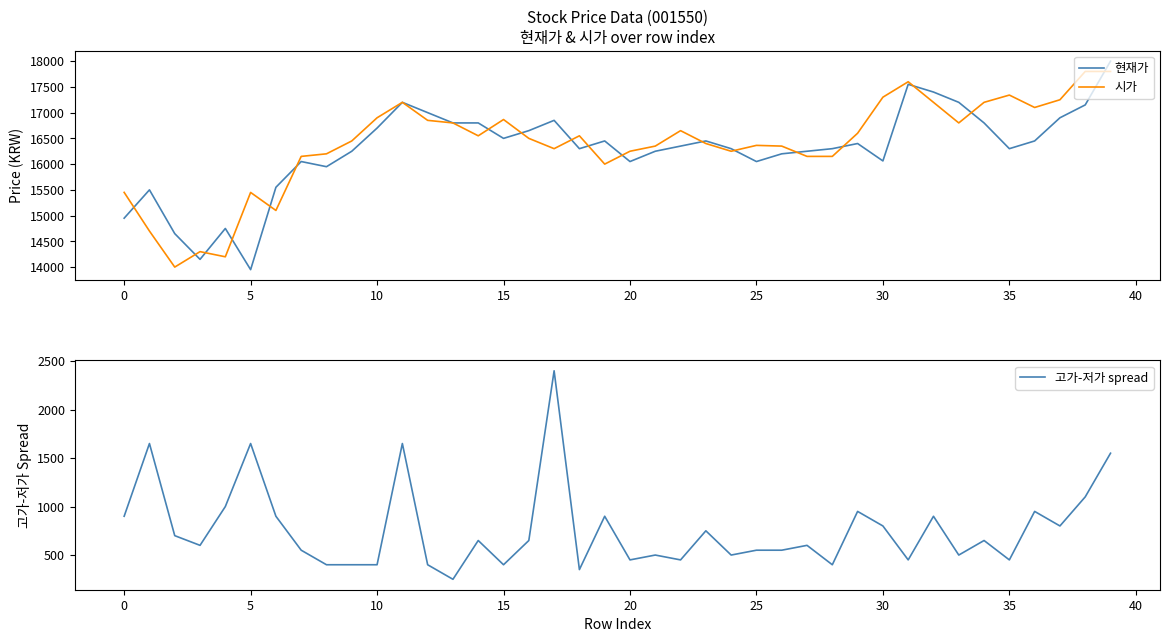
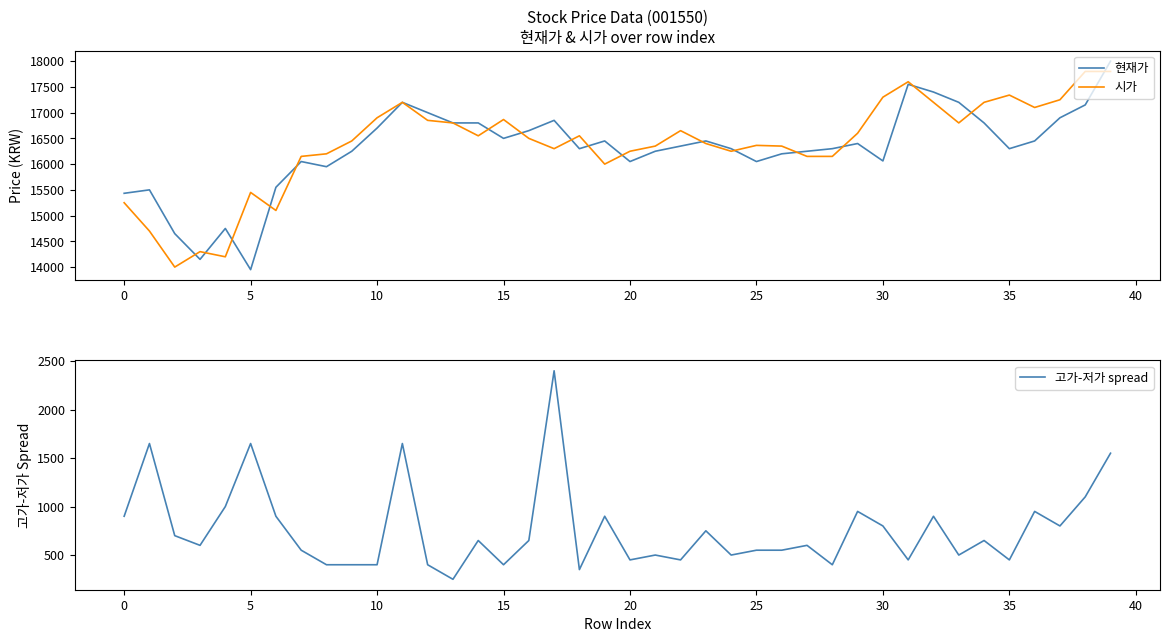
  {
    "Stock Price Data (001550) 현재가 & 시가 over row index": {
      "현재가": {
-       "0": 15000,
+       "0": 15400,
        "5": 14000,
        "10": 16700,
        "15": 16500,
        "20": 16100,
        "25": 16100,
        "30": 16100,
        "35": 16300
      },
      "시가": {
-       "0": 15500,
+       "0": 15300,
        "5": 15500,
        "10": 16900,
        "15": 16900,
        "20": 16300,
        "25": 16400,
        "30": 17300,
        "35": 17300
      }
    }
  }
